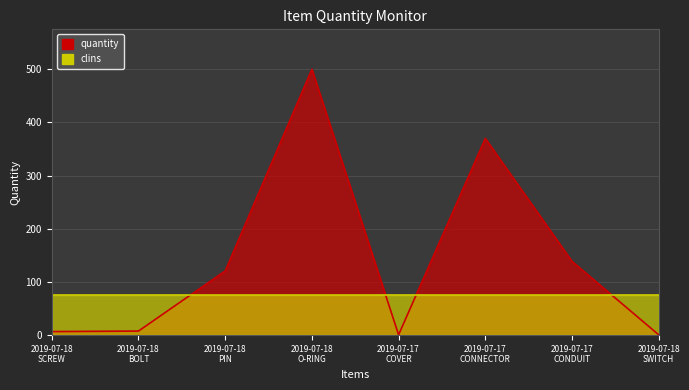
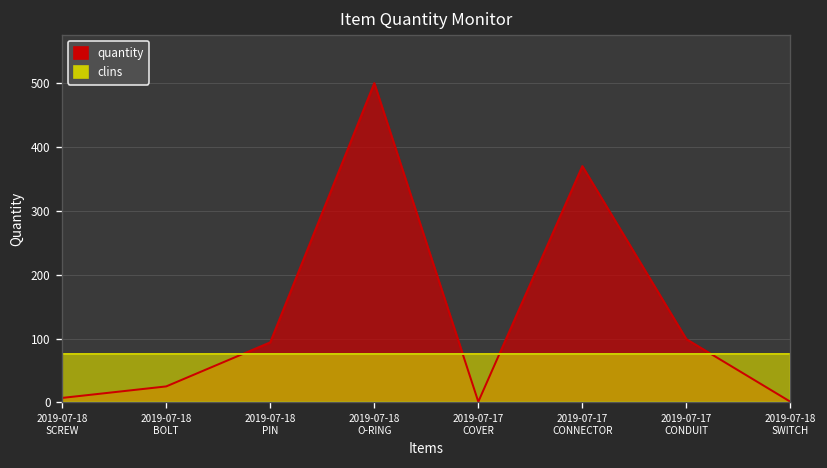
  {
    "quantity": {
      "2019-07-18 SCREW": 10,
-     "2019-07-18 BOLT": 10,
-     "2019-07-18 PIN": 120,
+     "2019-07-18 BOLT": 30,
+     "2019-07-18 PIN": 90,
      "2019-07-18 O-RING": 500,
      "2019-07-17 COVER": 0,
      "2019-07-17 CONNECTOR": 370,
-     "2019-07-17 CONDUIT": 140,
+     "2019-07-17 CONDUIT": 100,
      "2019-07-18 SWITCH": 0
    },
    "clins": {
      "2019-07-18 SCREW": 80,
      "2019-07-18 BOLT": 80,
      "2019-07-18 PIN": 80,
      "2019-07-18 O-RING": 80,
      "2019-07-17 COVER": 80,
      "2019-07-17 CONNECTOR": 80,
      "2019-07-17 CONDUIT": 80,
      "2019-07-18 SWITCH": 80
    }
  }
